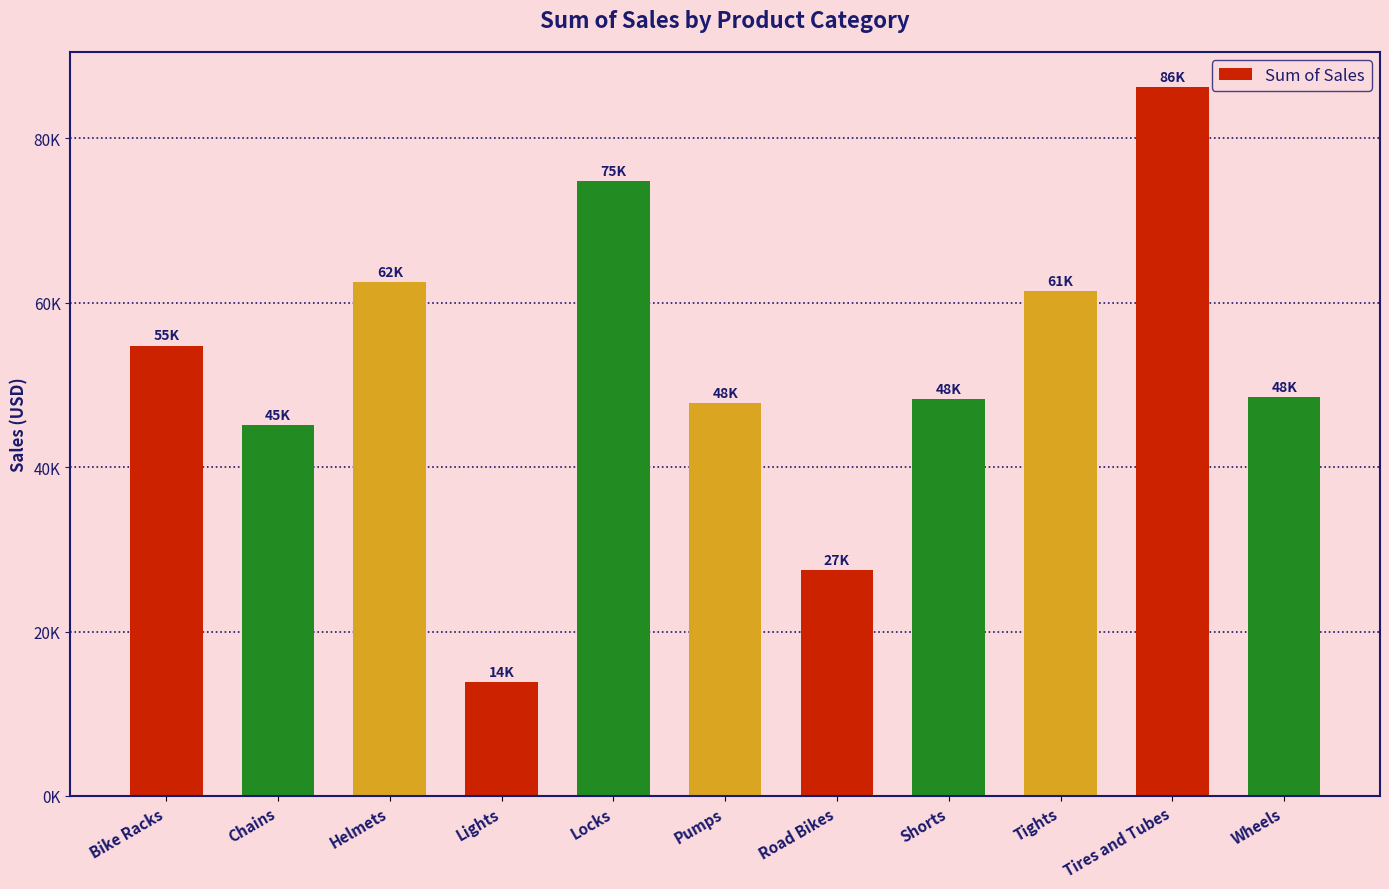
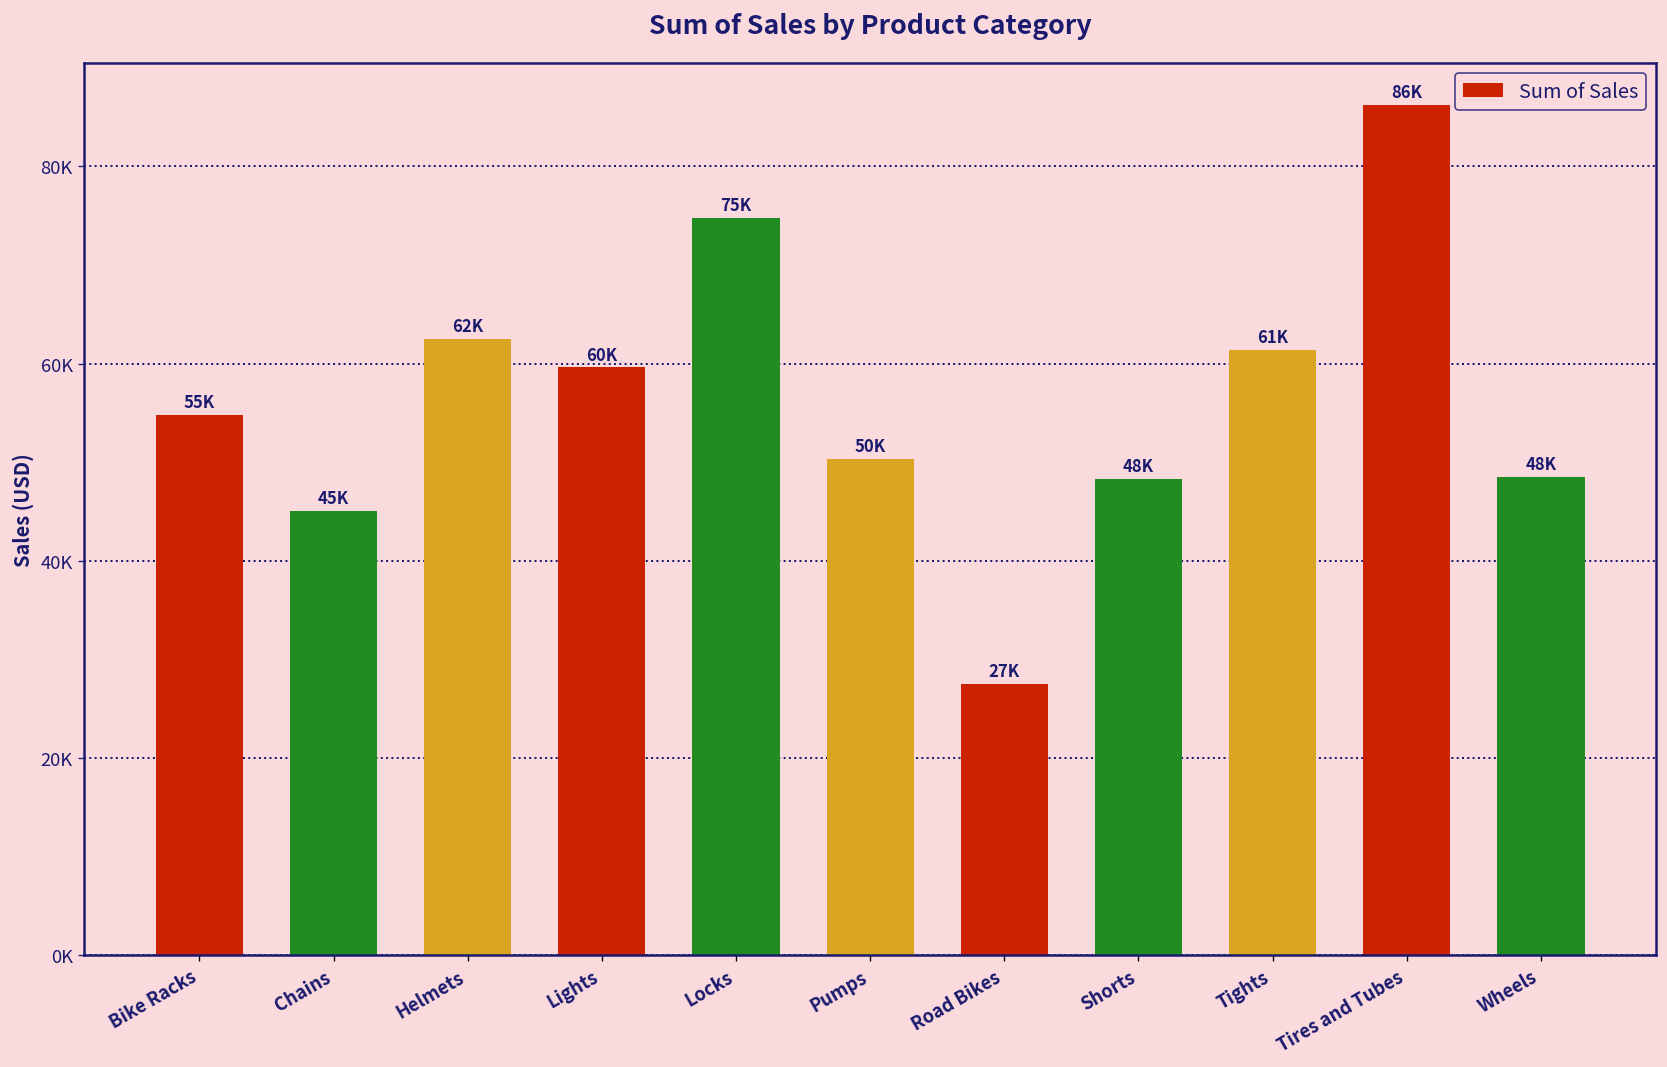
  {
    "Bike Racks": "55K",
    "Chains": "45K",
    "Helmets": "62K",
-   "Lights": "14K",
+   "Lights": "60K",
    "Locks": "75K",
-   "Pumps": "48K",
+   "Pumps": "50K",
    "Road Bikes": "27K",
    "Shorts": "48K",
    "Tights": "61K",
    "Tires and Tubes": "86K",
    "Wheels": "48K"
  }
